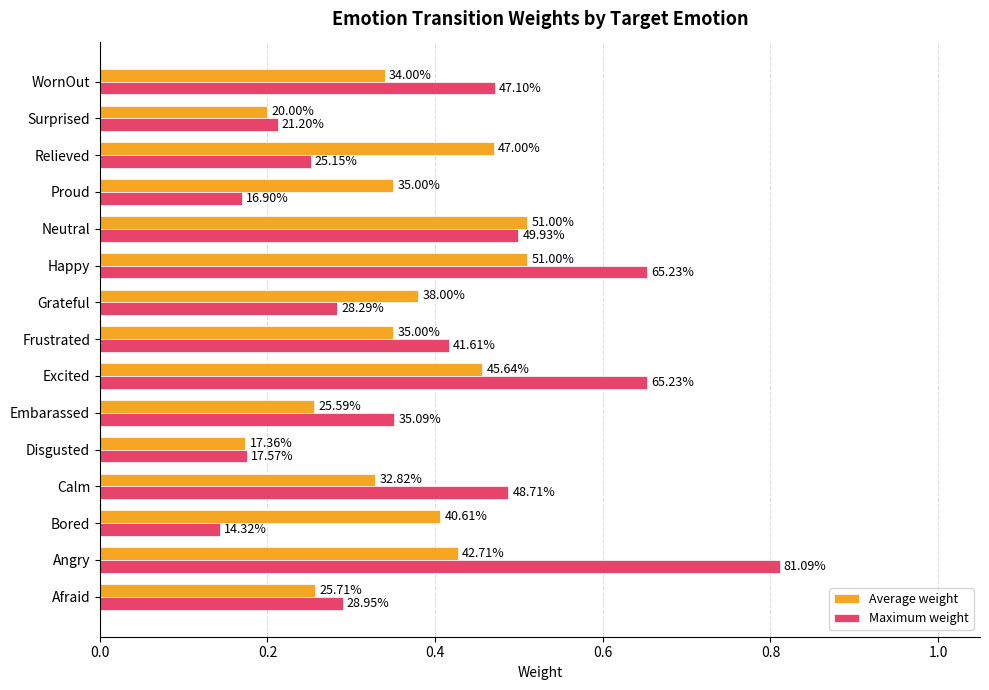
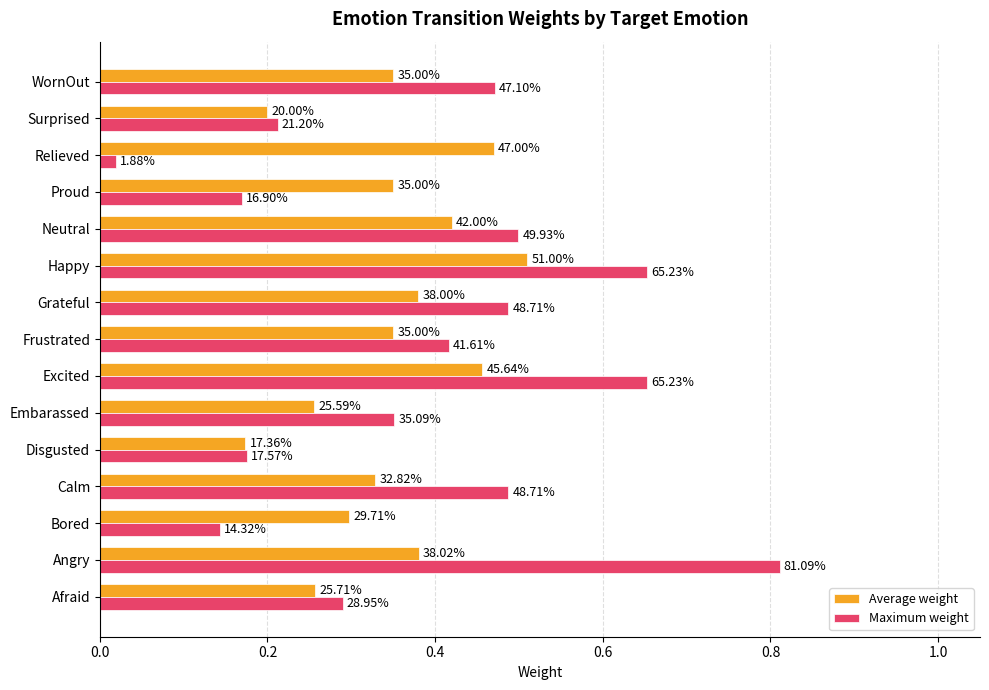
  {
    "Average weight": {
-     "WornOut": "34.00%",
+     "WornOut": "35.00%",
      "Surprised": "20.00%",
      "Relieved": "47.00%",
      "Proud": "35.00%",
-     "Neutral": "51.00%",
+     "Neutral": "42.00%",
      "Happy": "51.00%",
      "Grateful": "38.00%",
      "Frustrated": "35.00%",
      "Excited": "45.64%",
      "Embarassed": "25.59%",
      "Disgusted": "17.36%",
      "Calm": "32.82%",
-     "Bored": "40.61%",
-     "Angry": "42.71%",
+     "Bored": "29.71%",
+     "Angry": "38.02%",
      "Afraid": "25.71%"
    },
    "Maximum weight": {
      "WornOut": "47.10%",
      "Surprised": "21.20%",
-     "Relieved": "25.15%",
+     "Relieved": "1.88%",
      "Proud": "16.90%",
      "Neutral": "49.93%",
      "Happy": "65.23%",
-     "Grateful": "28.29%",
+     "Grateful": "48.71%",
      "Frustrated": "41.61%",
      "Excited": "65.23%",
      "Embarassed": "35.09%",
      "Disgusted": "17.57%",
      "Calm": "48.71%",
      "Bored": "14.32%",
      "Angry": "81.09%",
      "Afraid": "28.95%"
    }
  }
